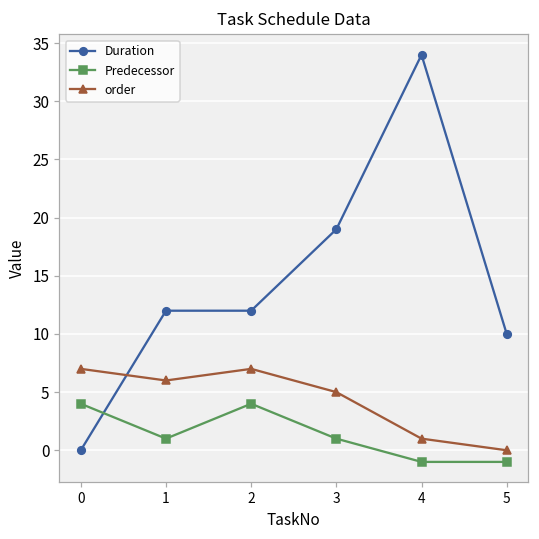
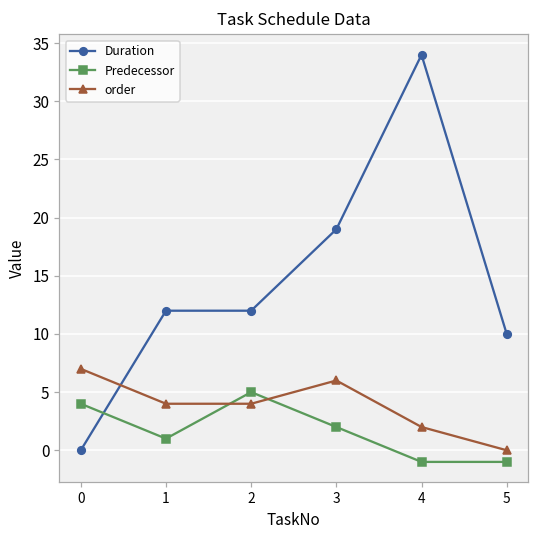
  {
    "Duration": {
      "0": 0,
      "1": 12,
      "2": 12,
      "3": 19,
      "4": 34,
      "5": 10
    },
    "Predecessor": {
      "0": 4,
      "1": 1,
-     "2": 4,
-     "3": 1,
+     "2": 5,
+     "3": 2,
      "4": -1,
      "5": -1
    },
    "order": {
      "0": 7,
-     "1": 6,
-     "2": 7,
-     "3": 5,
-     "4": 1,
+     "1": 4,
+     "2": 4,
+     "3": 6,
+     "4": 2,
      "5": 0
    }
  }
